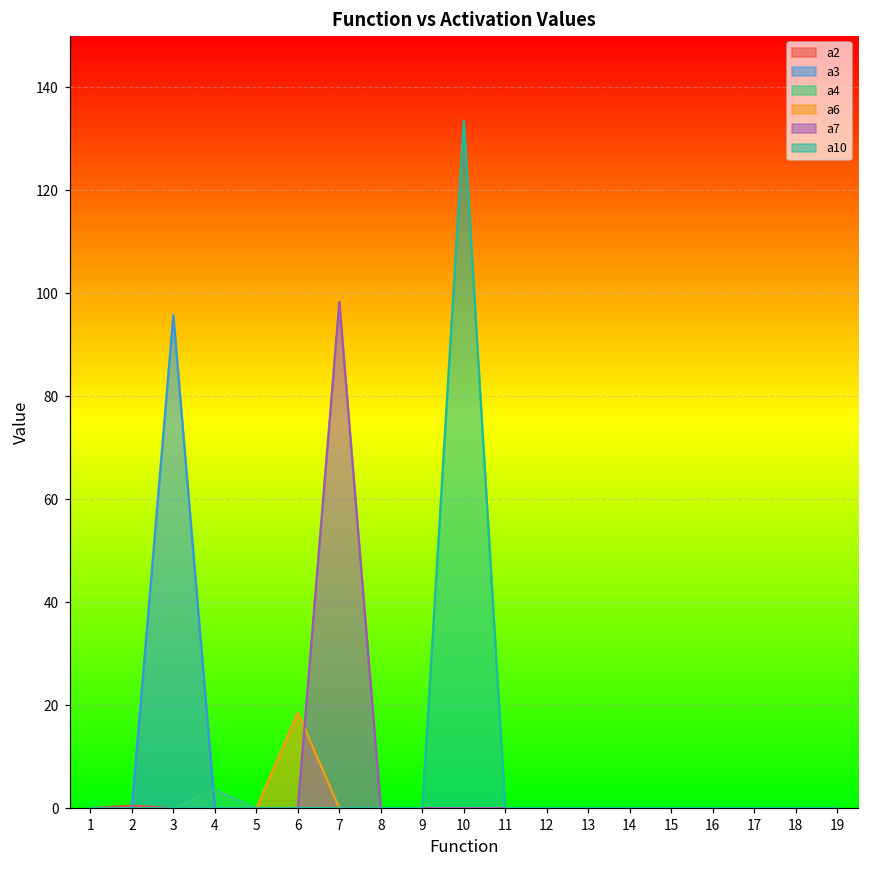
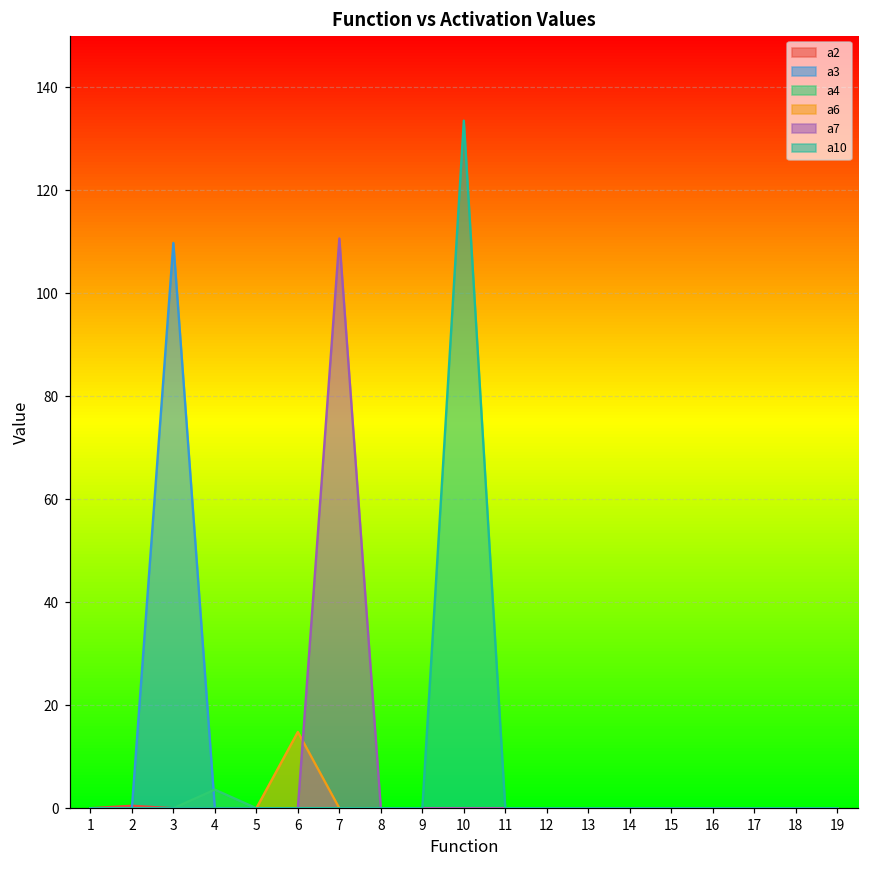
  {
    "a3": {
-     "3": 96
+     "3": 110
    },
    "a6": {
-     "6": 19
+     "6": 15
    },
    "a7": {
-     "7": 98
+     "7": 111
    }
  }
